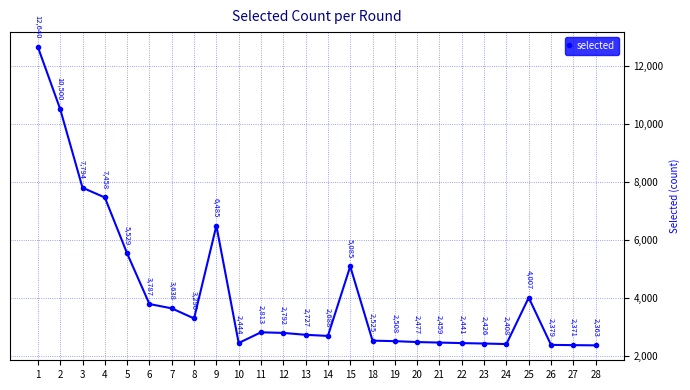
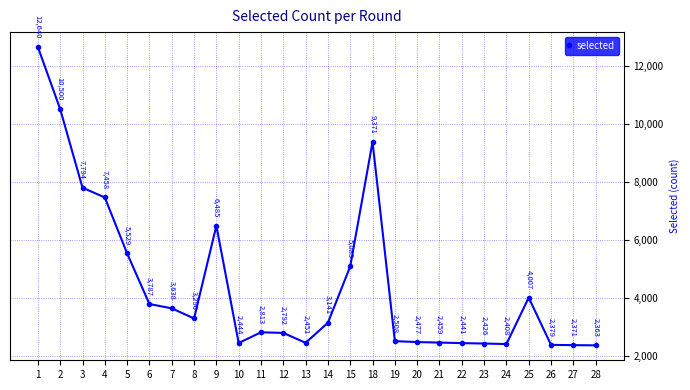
  {
    "1": "12,640",
    "2": "10,500",
    "3": "7,794",
    "4": "7,458",
    "5": "5,529",
    "6": "3,787",
    "7": "3,638",
    "8": "3,290",
    "9": "6,485",
    "10": "2,444",
    "11": "2,813",
    "12": "2,792",
-   "13": "2,727",
-   "14": "2,688",
+   "13": "2,451",
+   "14": "3,141",
    "15": "5,085",
-   "18": "2,525",
+   "18": "9,371",
    "19": "2,508",
    "20": "2,477",
    "21": "2,459",
    "22": "2,441",
    "23": "2,426",
    "24": "2,408",
    "25": "4,007",
    "26": "2,379",
    "27": "2,371",
    "28": "2,363"
  }
